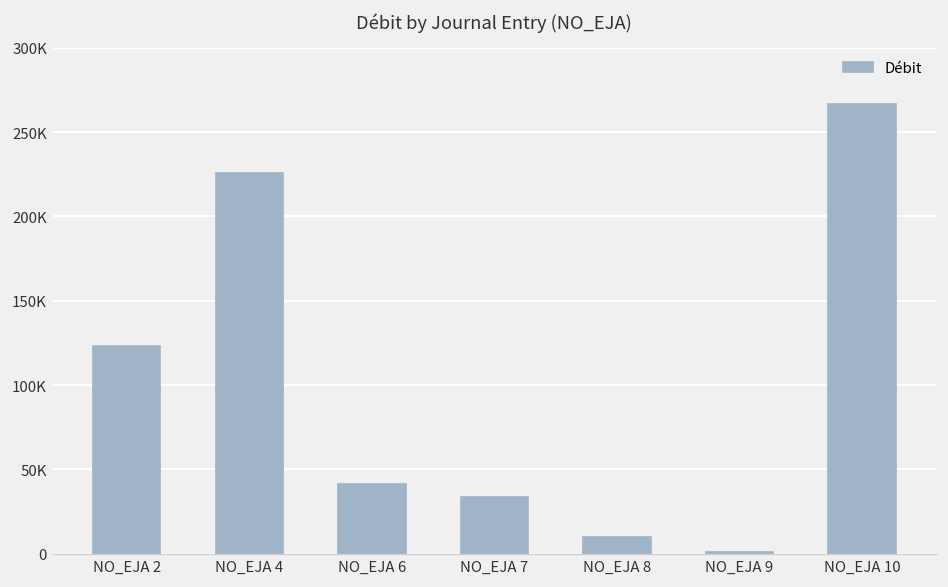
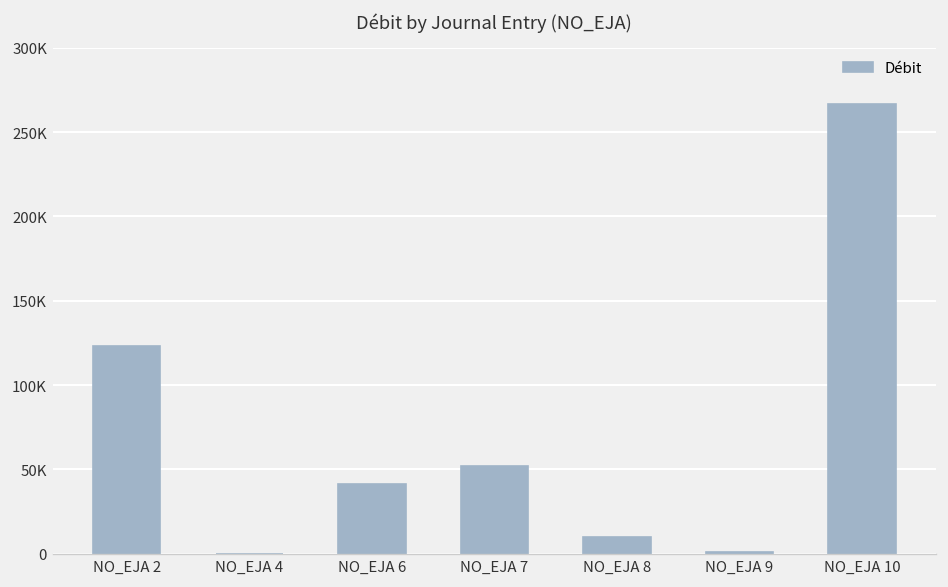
  {
    "NO_EJA 2": 123000,
-   "NO_EJA 4": 226000,
+   "NO_EJA 4": 0,
    "NO_EJA 6": 41000,
-   "NO_EJA 7": 34000,
+   "NO_EJA 7": 52000,
    "NO_EJA 8": 10000,
    "NO_EJA 10": 267000
  }
